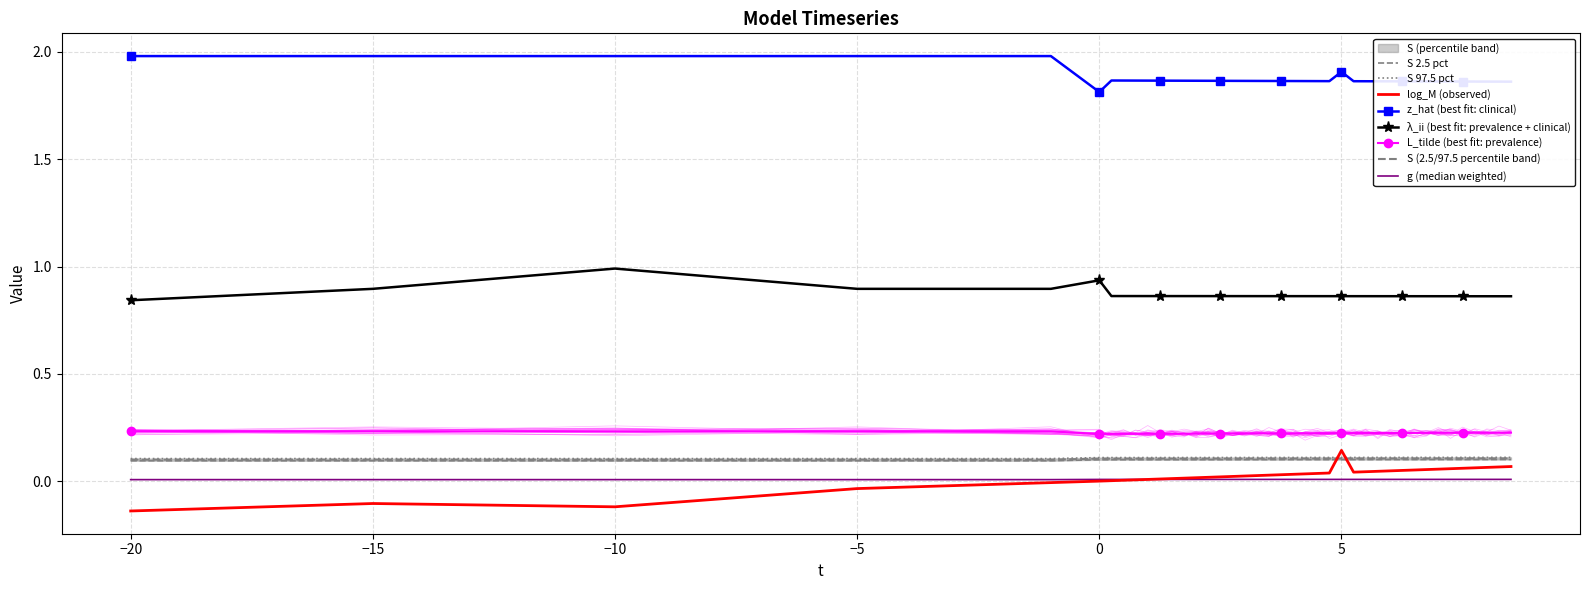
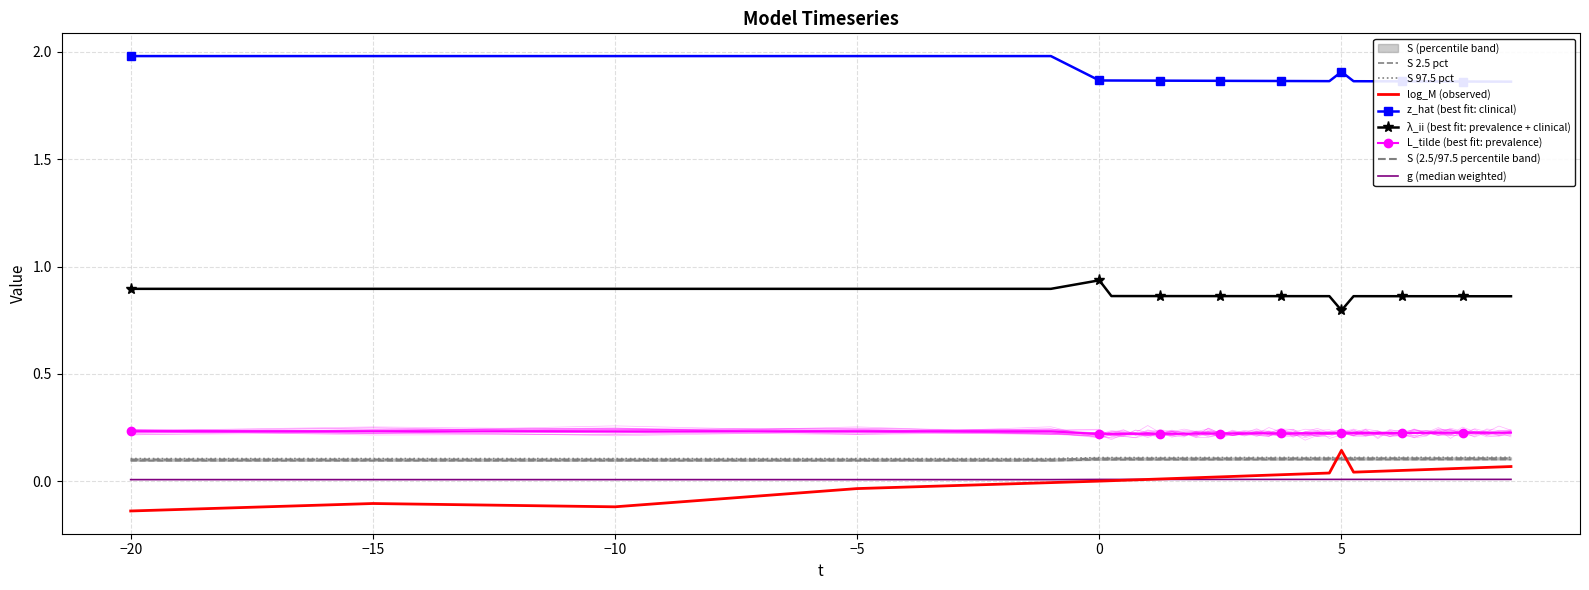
  {
    "log_M (observed)": {
      "−20": -0.14,
      "−15": -0.10,
      "−10": -0.12,
      "−5": -0.03,
      "5": 0.14
    },
    "z_hat (best fit: clinical)": {
      "−20": 1.98,
      "−15": 1.98,
      "−10": 1.98,
      "−5": 1.98,
-     "0": 1.81,
+     "0": 1.87,
      "5": 1.91
    },
    "λ_ii (best fit: prevalence + clinical)": {
-     "−20": 0.84,
+     "−20": 0.90,
      "−15": 0.90,
-     "−10": 0.99,
+     "−10": 0.90,
      "−5": 0.90,
      "0": 0.94,
-     "5": 0.86
+     "5": 0.80
    },
    "g (median weighted)": {
      "−20": 0.01,
      "−15": 0.01,
      "−10": 0.01,
      "−5": 0.01,
      "5": 0.01
    }
  }
